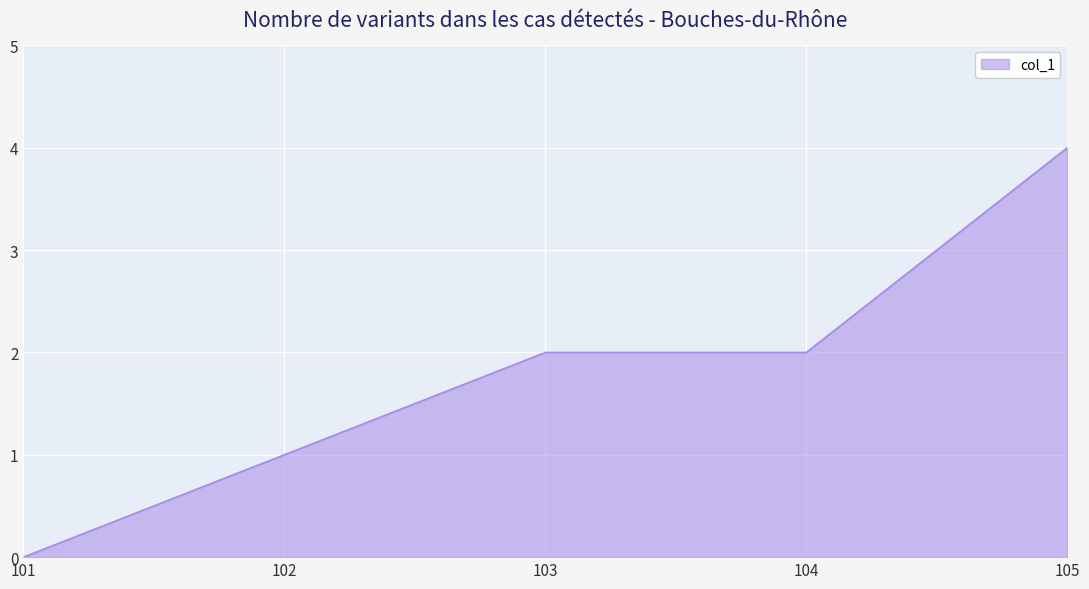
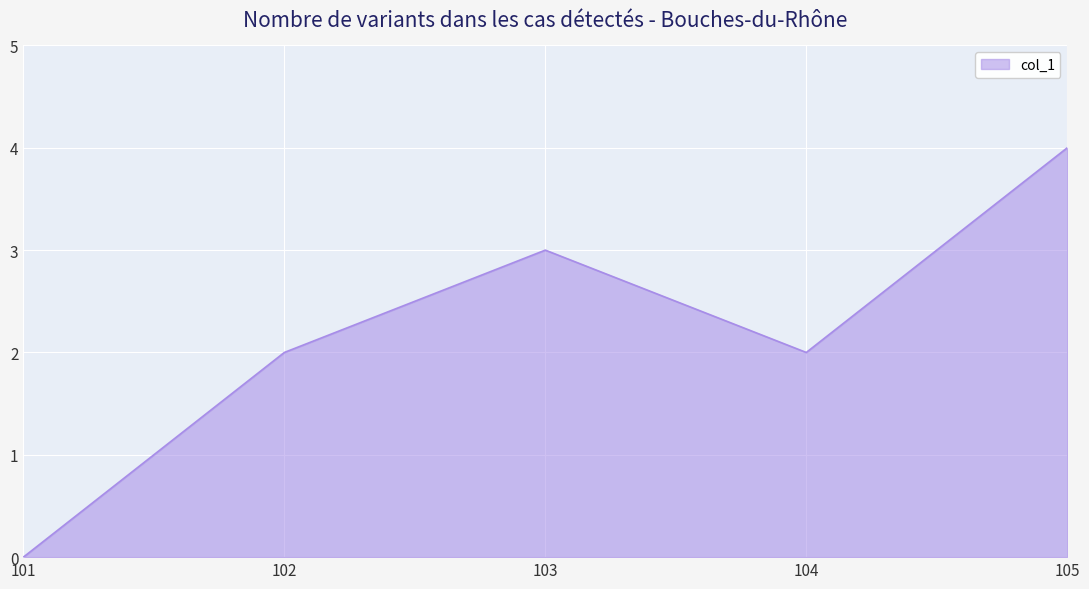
  {
    "101": 0,
-   "102": 1,
-   "103": 2,
+   "102": 2,
+   "103": 3,
    "104": 2,
    "105": 4
  }
